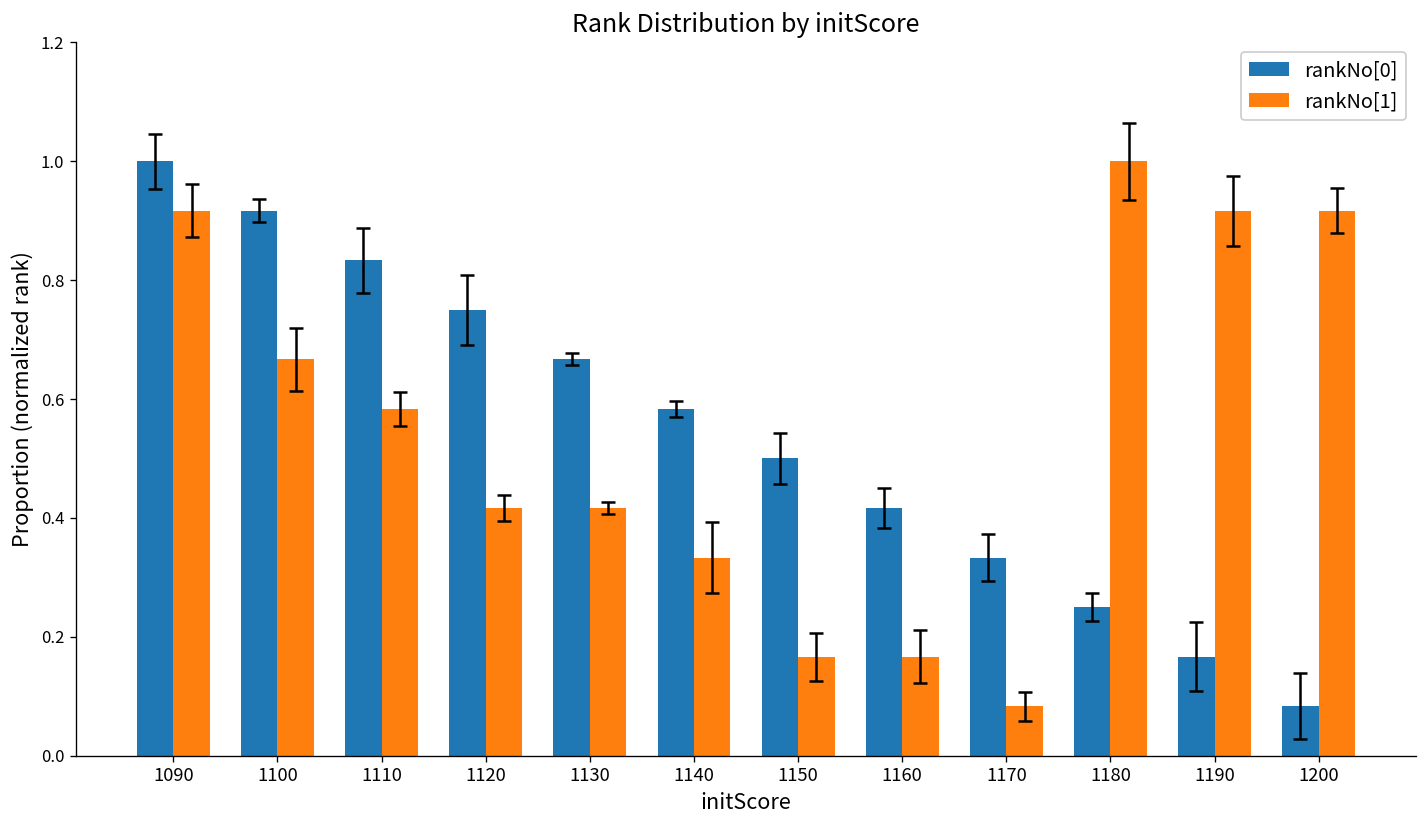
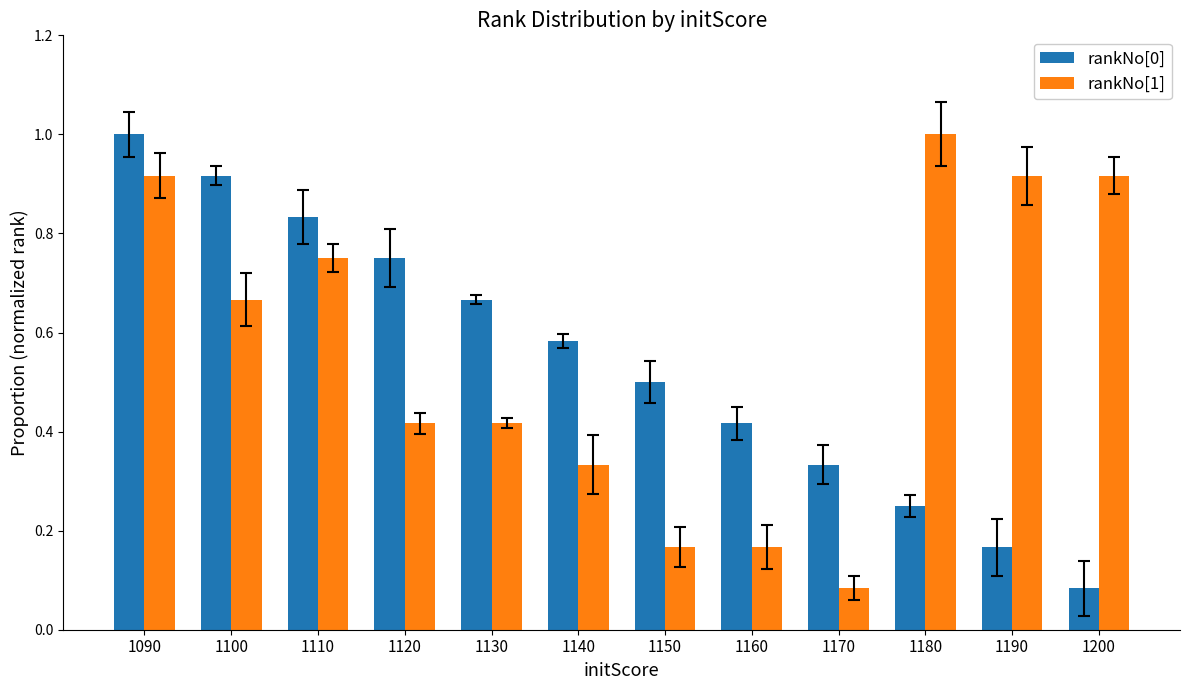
  {
    "rankNo[1]": {
      "1090": 0.92,
      "1100": 0.67,
-     "1110": 0.58,
+     "1110": 0.75,
      "1120": 0.42,
      "1130": 0.42,
      "1140": 0.33,
      "1150": 0.17,
      "1160": 0.17,
      "1170": 0.08,
      "1180": 1.00,
      "1190": 0.92,
      "1200": 0.92
    }
  }
